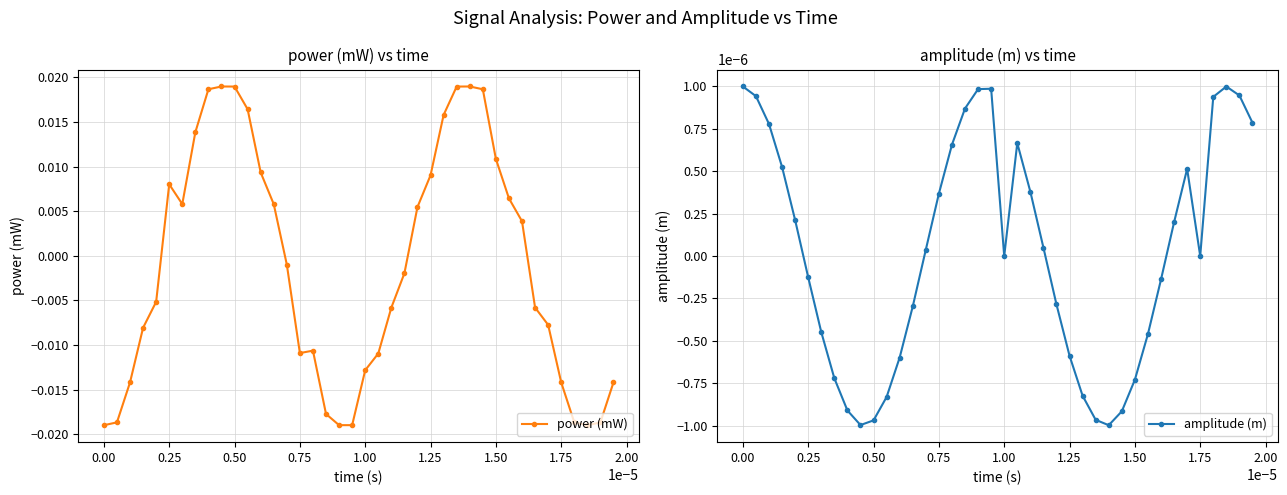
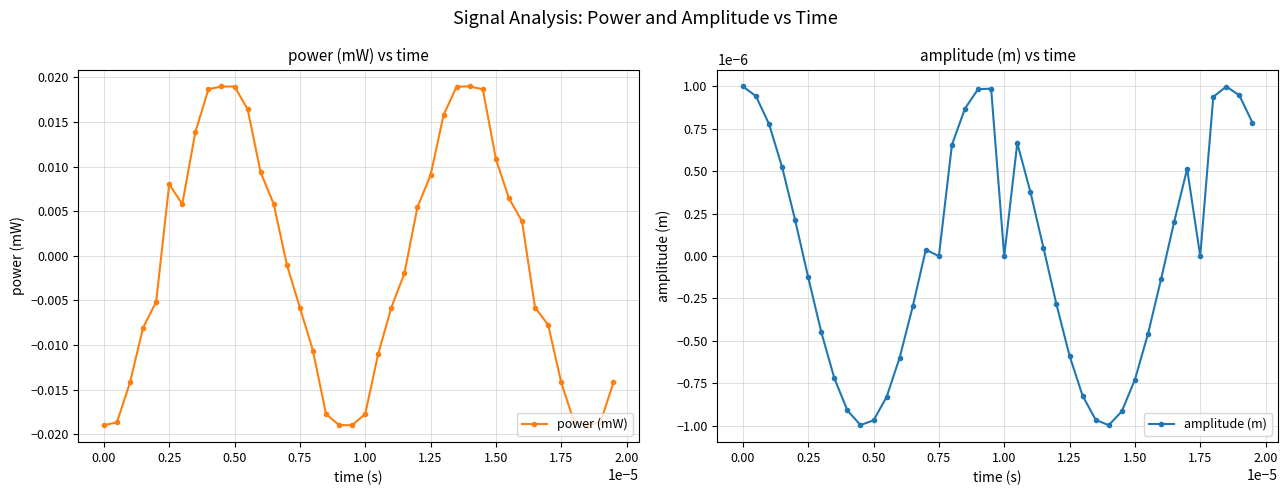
  {
    "power (mW) vs time": {
      "0.00": -0.019,
      "0.25": 0.008,
      "0.50": 0.019,
-     "0.75": -0.011,
-     "1.00": -0.013,
+     "0.75": -0.006,
+     "1.00": -0.018,
      "1.25": 0.009,
      "1.50": 0.011,
      "1.75": -0.014
    },
    "amplitude (m) vs time": {
      "0.00": 0.0000010,
      "0.25": -0.00000013,
      "0.50": -0.00000097,
-     "0.75": 0.0000004,
+     "0.75": 0.0000000,
      "1.00": 0.0000000,
      "1.25": -0.0000006,
      "1.50": -0.00000073,
      "1.75": 0.0000000
    }
  }
